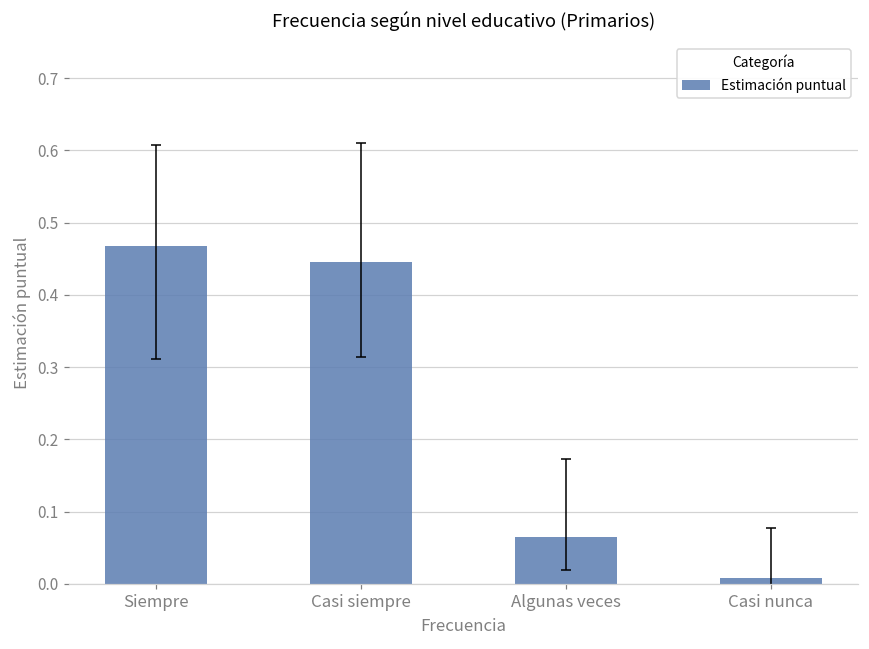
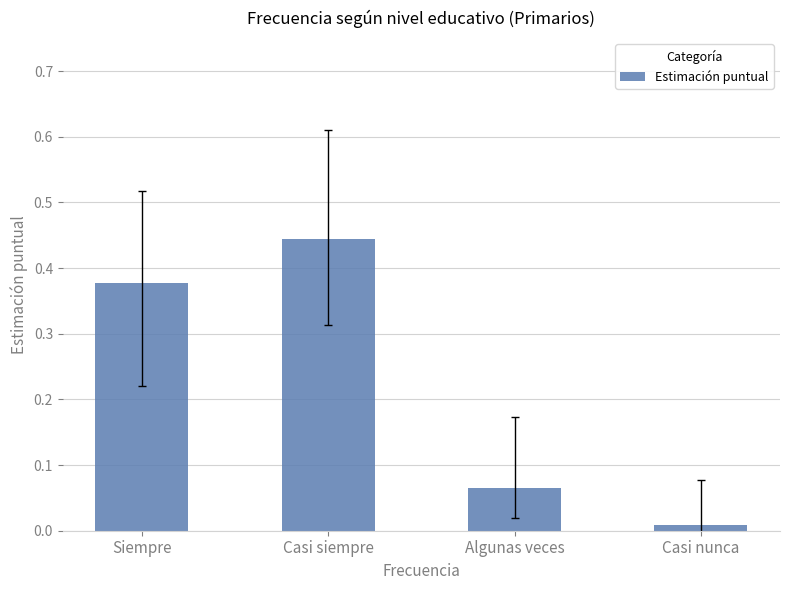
  {
    "Estimación puntual": {
-     "Siempre": 0.47,
+     "Siempre": 0.38,
      "Casi siempre": 0.44,
      "Algunas veces": 0.07,
      "Casi nunca": 0.01
    }
  }
